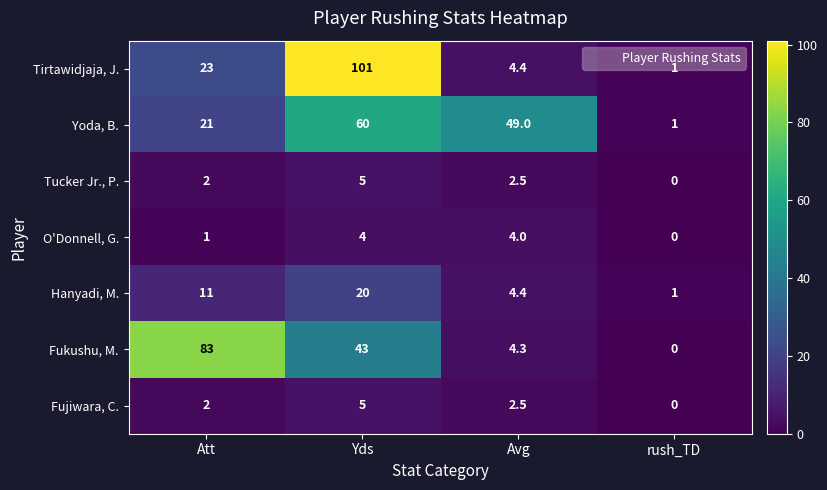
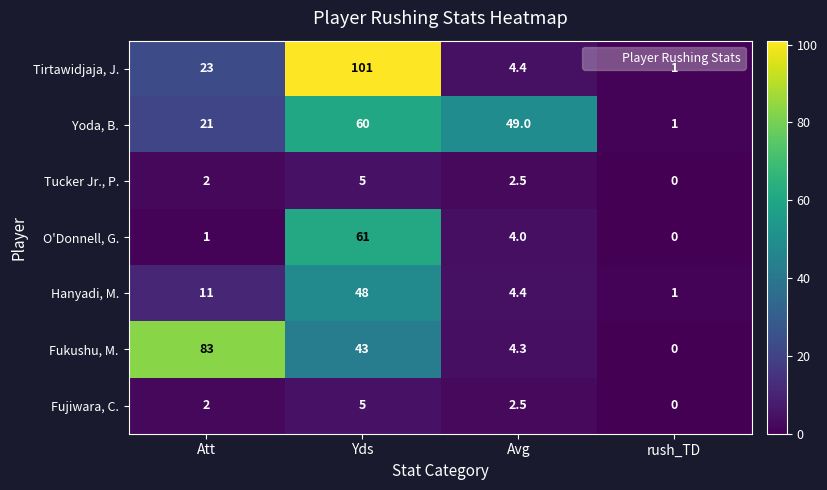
  {
    "Tirtawidjaja, J.": {
      "Att": 23,
      "Yds": 101,
      "Avg": 4.4
    },
    "Yoda, B.": {
      "Att": 21,
      "Yds": 60,
      "Avg": 49.0,
      "rush_TD": 1
    },
    "Tucker Jr., P.": {
      "Att": 2,
      "Yds": 5,
      "Avg": 2.5,
      "rush_TD": 0
    },
    "O'Donnell, G.": {
      "Att": 1,
-     "Yds": 4,
+     "Yds": 61,
      "Avg": 4.0,
      "rush_TD": 0
    },
    "Hanyadi, M.": {
      "Att": 11,
-     "Yds": 20,
+     "Yds": 48,
      "Avg": 4.4,
      "rush_TD": 1
    },
    "Fukushu, M.": {
      "Att": 83,
      "Yds": 43,
      "Avg": 4.3,
      "rush_TD": 0
    },
    "Fujiwara, C.": {
      "Att": 2,
      "Yds": 5,
      "Avg": 2.5,
      "rush_TD": 0
    }
  }
